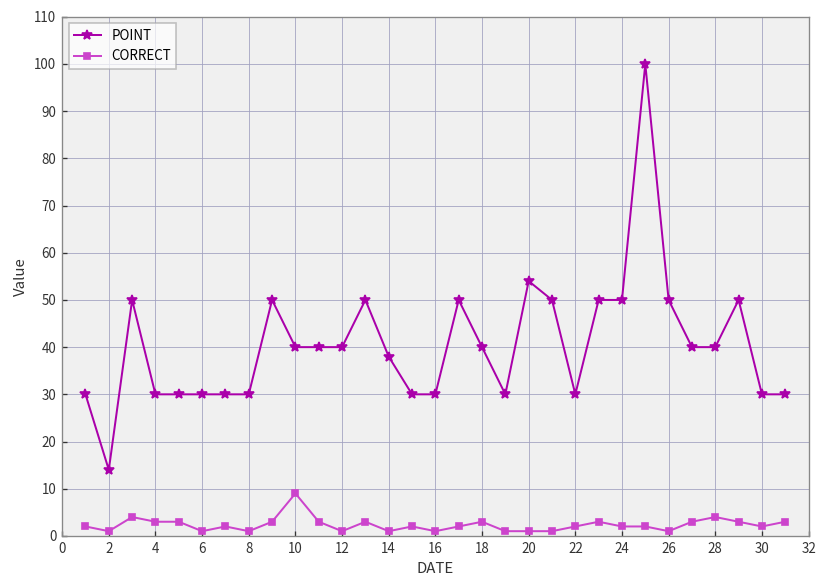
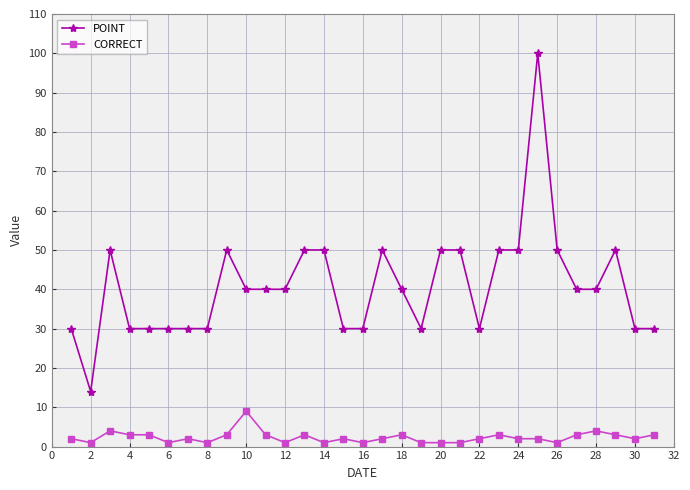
  {
    "POINT": {
      "2": 14,
      "4": 30,
      "6": 30,
      "8": 30,
      "10": 40,
      "12": 40,
-     "14": 38,
+     "14": 50,
      "16": 30,
      "18": 40,
-     "20": 54,
+     "20": 50,
      "22": 30,
      "24": 50,
      "26": 50,
      "28": 40,
      "30": 30
    },
    "CORRECT": {
      "2": 1,
      "4": 3,
      "6": 1,
      "8": 1,
      "10": 9,
      "12": 1,
      "14": 1,
      "16": 1,
      "18": 3,
      "20": 1,
      "22": 2,
      "24": 2,
      "26": 1,
      "28": 4,
      "30": 2
    }
  }
